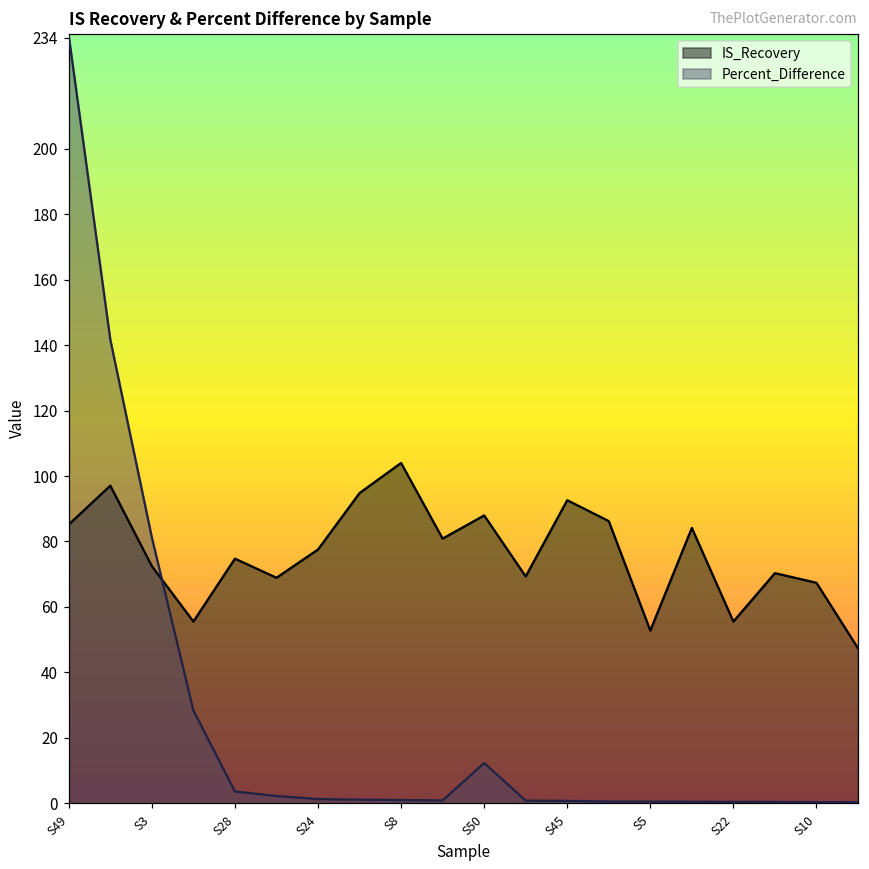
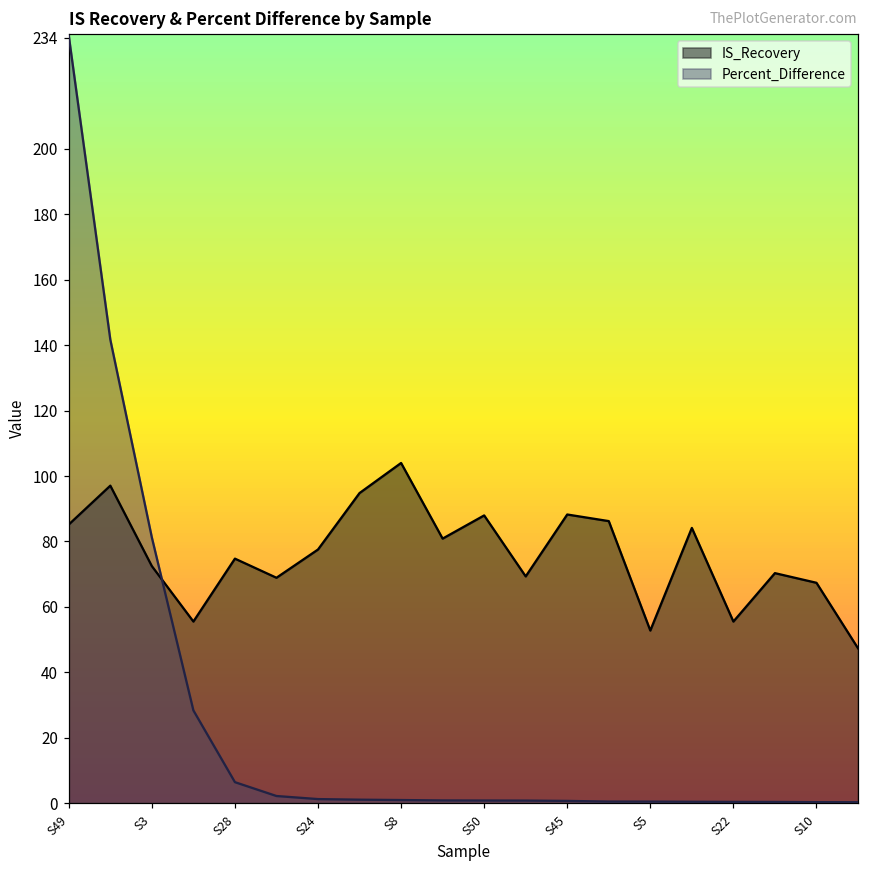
  {
    "IS_Recovery": {
      "S49": 85,
      "S3": 72,
      "S28": 75,
      "S24": 78,
      "S8": 104,
      "S50": 88,
-     "S45": 93,
+     "S45": 88,
      "S5": 53,
      "S22": 56,
      "S10": 67
    },
    "Percent_Difference": {
      "S49": 235,
      "S3": 81,
-     "S28": 4,
+     "S28": 6,
      "S24": 1,
      "S8": 1,
-     "S50": 12,
+     "S50": 1,
      "S45": 1,
      "S5": 0,
      "S22": 0,
      "S10": 0
    }
  }
